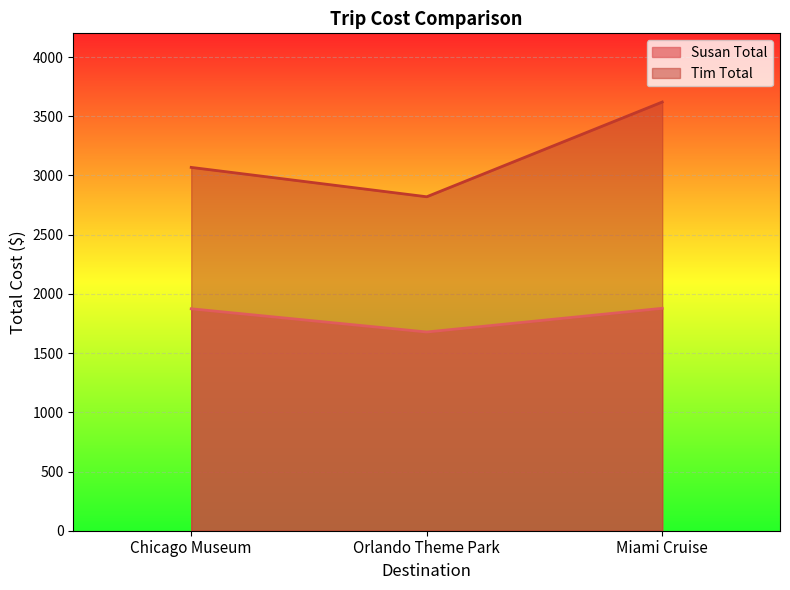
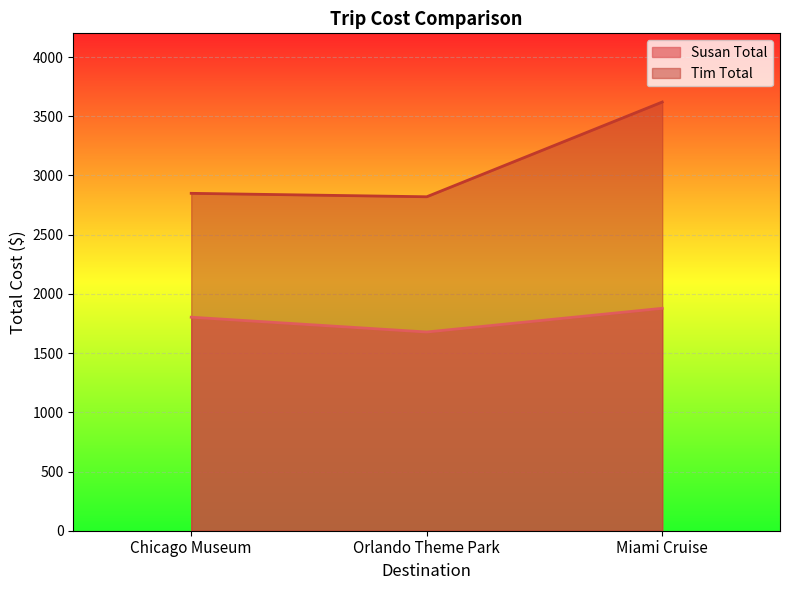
  {
    "Susan Total": {
-     "Chicago Museum": 1870,
+     "Chicago Museum": 1800,
      "Orlando Theme Park": 1680,
      "Miami Cruise": 1880
    },
    "Tim Total": {
-     "Chicago Museum": 3070,
+     "Chicago Museum": 2850,
      "Orlando Theme Park": 2820,
      "Miami Cruise": 3620
    }
  }
